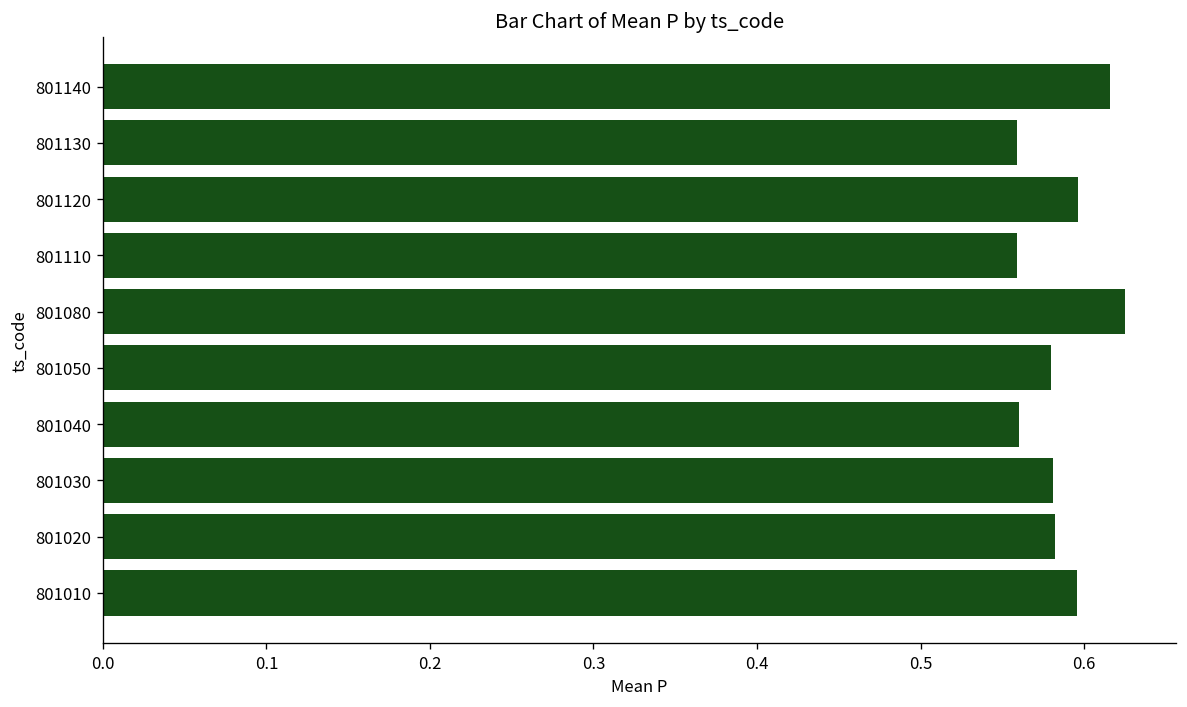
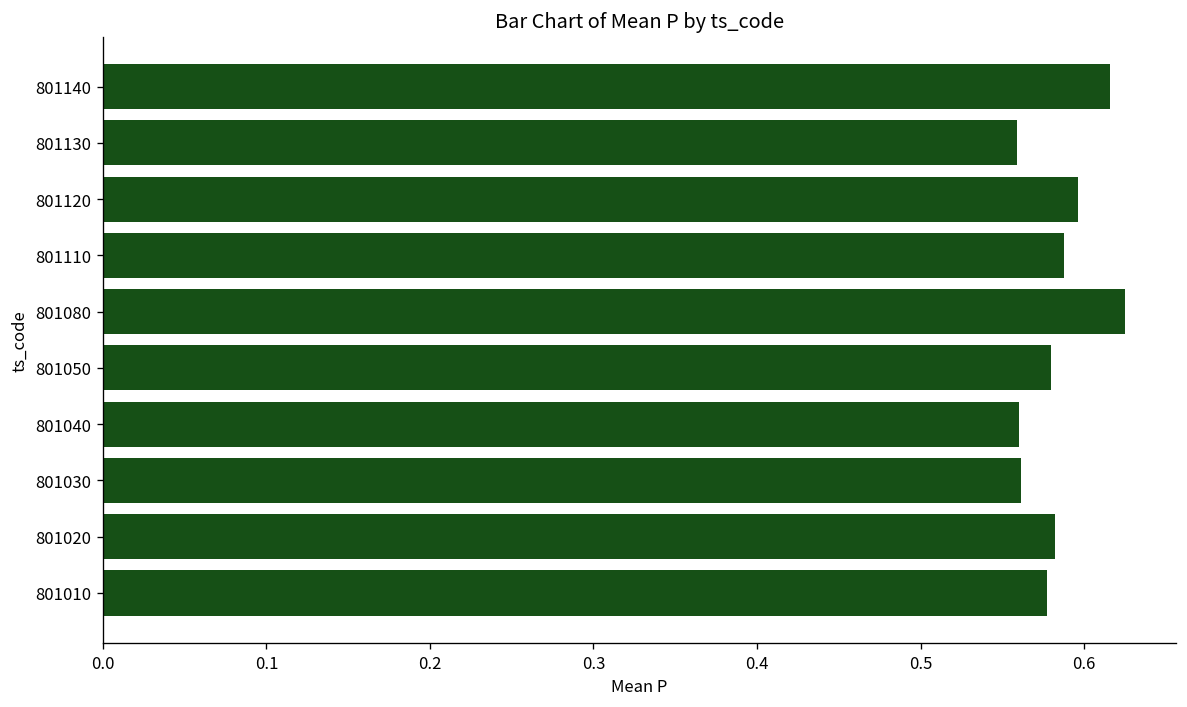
  {
    "801140": 0.616,
    "801130": 0.559,
    "801120": 0.596,
-   "801110": 0.559,
+   "801110": 0.588,
    "801080": 0.625,
    "801050": 0.580,
    "801040": 0.560,
-   "801030": 0.581,
+   "801030": 0.562,
    "801020": 0.583,
-   "801010": 0.596
+   "801010": 0.578
  }
